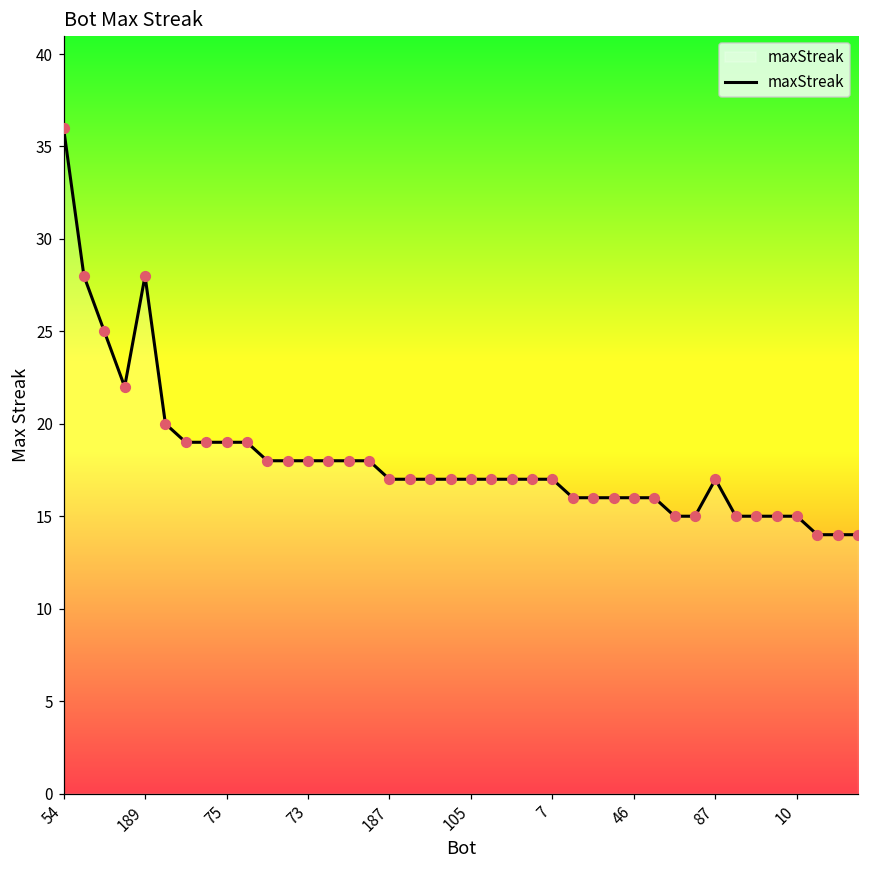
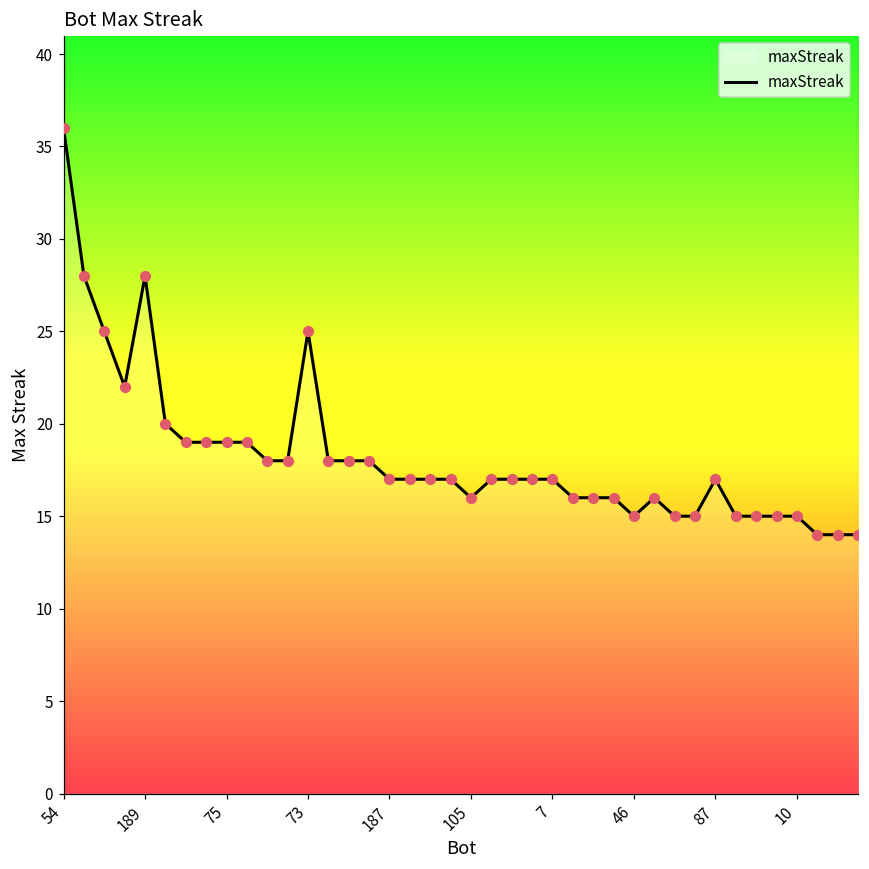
  {
    "54": 36,
    "189": 28,
    "75": 19,
-   "73": 18,
+   "73": 25,
    "187": 17,
-   "105": 17,
-   "46": 16,
+   "105": 16,
+   "46": 15,
    "87": 17
  }
